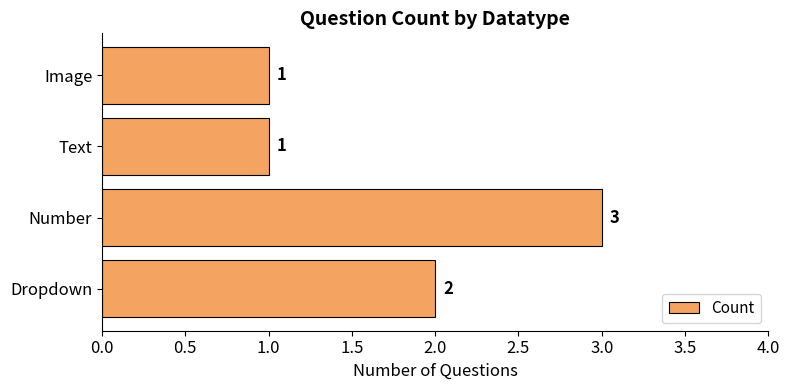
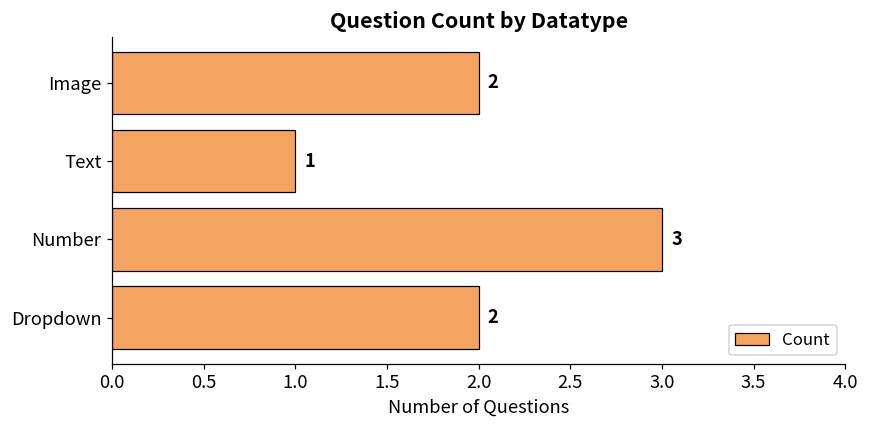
  {
-   "Image": 1,
+   "Image": 2,
    "Text": 1,
    "Number": 3,
    "Dropdown": 2
  }
